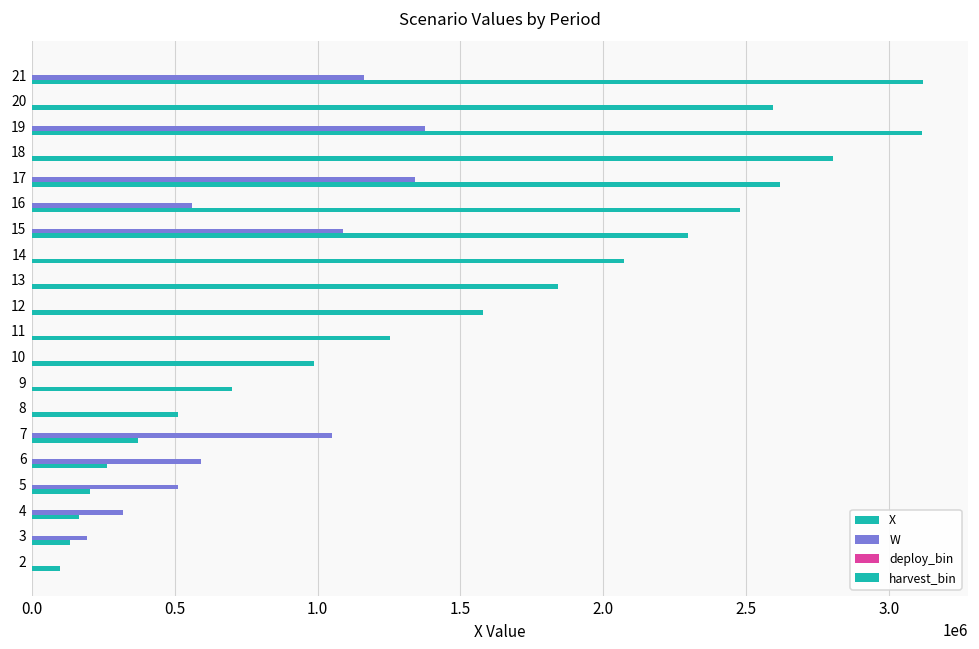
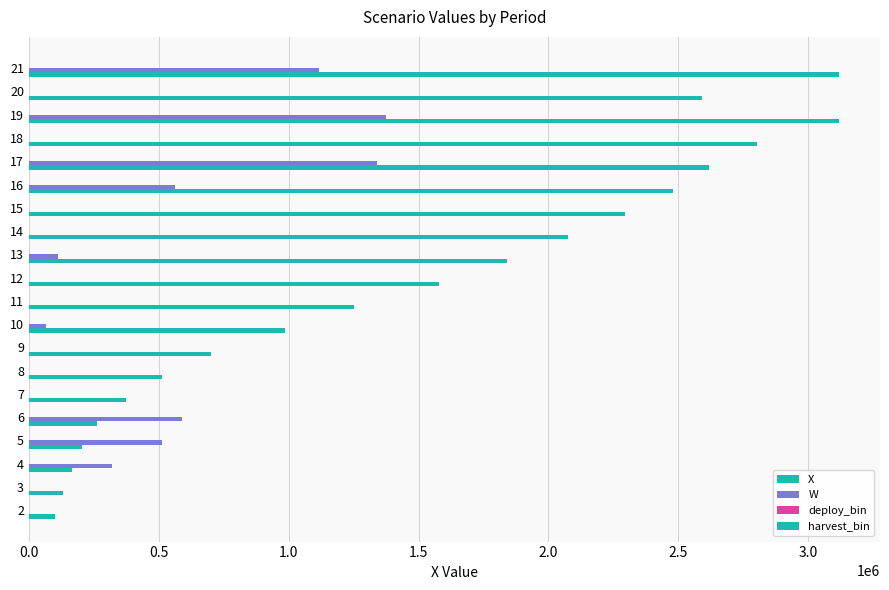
  {
    "W": {
-     "21": 1160000,
+     "21": 1120000,
      "20": 0,
      "19": 1380000,
      "18": 0,
      "17": 1340000,
      "16": 560000,
-     "15": 1090000,
+     "15": 0,
      "14": 0,
-     "13": 0,
+     "13": 110000,
      "12": 0,
      "11": 0,
-     "10": 0,
+     "10": 70000,
      "9": 0,
      "8": 0,
-     "7": 1050000,
+     "7": 0,
      "6": 590000,
      "5": 510000,
      "4": 320000,
-     "3": 190000,
+     "3": 0,
      "2": 0
    },
    "deploy_bin": {
      "21": 0,
      "20": 0,
      "19": 0,
      "18": 0,
      "17": 0,
      "16": 0,
      "15": 0,
      "14": 0,
      "13": 0,
      "12": 0,
      "11": 0,
      "10": 0,
      "9": 0,
      "8": 0,
      "7": 0,
      "6": 0,
      "5": 0,
      "4": 0,
      "3": 0
    }
  }
